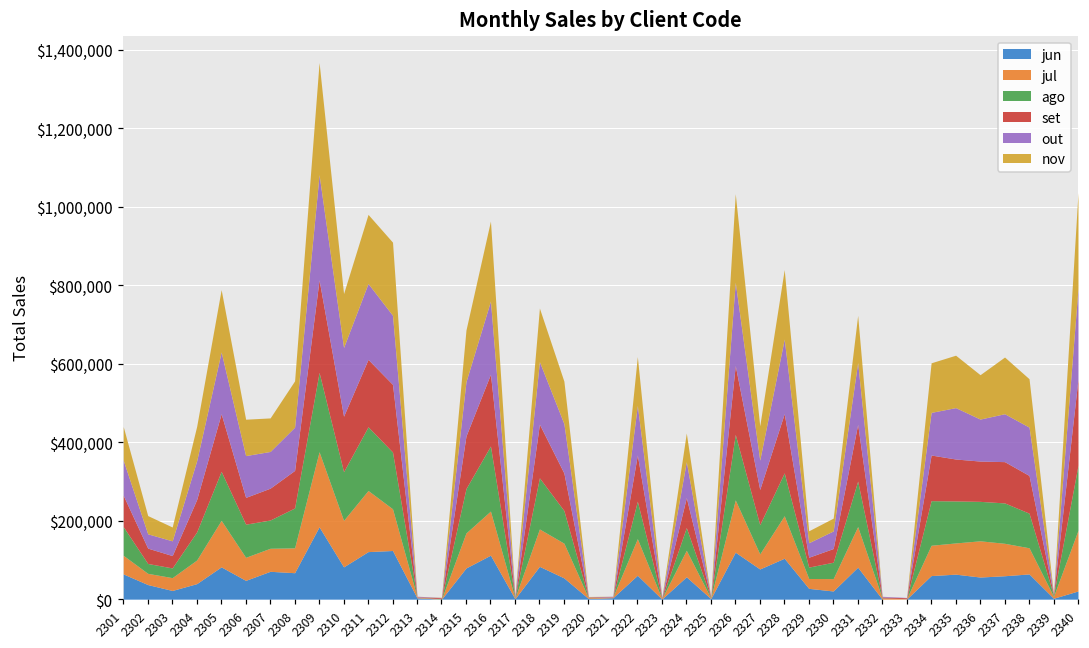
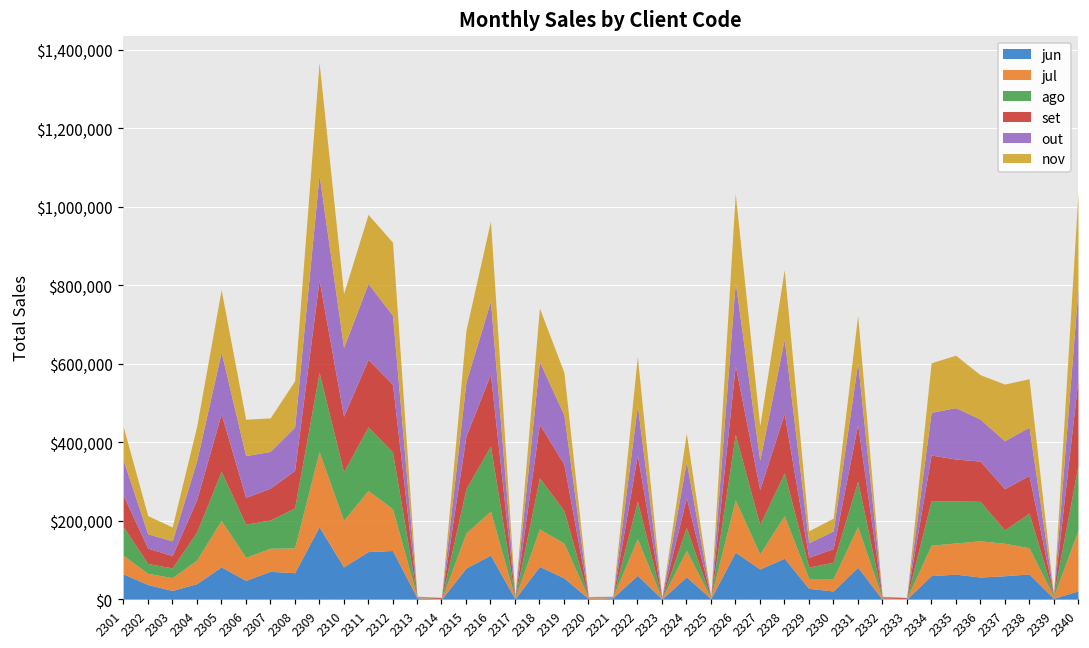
  {
    "jun": {
      "2301": "$60,000",
      "2302": "$40,000",
      "2303": "$20,000",
      "2304": "$40,000",
      "2305": "$80,000",
      "2306": "$50,000",
      "2307": "$70,000",
      "2308": "$70,000",
      "2309": "$180,000",
      "2310": "$80,000",
      "2311": "$120,000",
      "2312": "$120,000",
      "2315": "$80,000",
      "2316": "$110,000",
      "2318": "$80,000",
      "2319": "$50,000",
      "2322": "$60,000",
      "2324": "$60,000",
      "2326": "$120,000",
      "2327": "$80,000",
      "2328": "$100,000",
      "2329": "$30,000",
      "2330": "$20,000",
      "2331": "$80,000",
      "2334": "$60,000",
      "2335": "$60,000",
      "2336": "$60,000",
      "2337": "$60,000",
      "2338": "$60,000",
      "2340": "$20,000"
    },
    "ago": {
      "2301": "$70,000",
      "2302": "$30,000",
      "2303": "$20,000",
      "2304": "$70,000",
      "2305": "$120,000",
      "2306": "$80,000",
      "2307": "$70,000",
      "2308": "$100,000",
      "2309": "$200,000",
      "2310": "$120,000",
      "2311": "$160,000",
      "2312": "$140,000",
      "2315": "$110,000",
      "2316": "$170,000",
      "2318": "$130,000",
      "2319": "$80,000",
      "2322": "$100,000",
      "2324": "$60,000",
      "2326": "$170,000",
      "2327": "$70,000",
      "2328": "$110,000",
      "2329": "$30,000",
      "2330": "$40,000",
      "2331": "$120,000",
      "2334": "$110,000",
      "2335": "$110,000",
      "2336": "$100,000",
-     "2337": "$100,000",
+     "2337": "$30,000",
      "2338": "$90,000",
      "2340": "$170,000"
    },
    "set": {
      "2301": "$80,000",
      "2302": "$40,000",
      "2303": "$30,000",
      "2304": "$80,000",
      "2305": "$150,000",
      "2306": "$70,000",
      "2307": "$80,000",
      "2308": "$100,000",
      "2309": "$240,000",
      "2310": "$140,000",
      "2311": "$170,000",
      "2312": "$170,000",
      "2315": "$130,000",
      "2316": "$180,000",
      "2318": "$140,000",
-     "2319": "$100,000",
+     "2319": "$120,000",
      "2322": "$120,000",
      "2324": "$80,000",
      "2326": "$180,000",
      "2327": "$90,000",
      "2328": "$150,000",
      "2329": "$30,000",
      "2330": "$30,000",
      "2331": "$140,000",
      "2334": "$120,000",
      "2335": "$110,000",
      "2336": "$100,000",
      "2337": "$110,000",
      "2338": "$100,000",
      "2340": "$220,000"
    },
    "out": {
      "2301": "$90,000",
      "2302": "$40,000",
      "2303": "$40,000",
      "2304": "$100,000",
      "2305": "$160,000",
      "2306": "$110,000",
      "2307": "$90,000",
      "2308": "$110,000",
      "2309": "$270,000",
      "2310": "$180,000",
      "2311": "$190,000",
      "2312": "$180,000",
      "2315": "$140,000",
      "2316": "$190,000",
      "2318": "$160,000",
      "2319": "$130,000",
      "2322": "$130,000",
      "2324": "$90,000",
      "2326": "$210,000",
      "2327": "$70,000",
      "2328": "$190,000",
      "2329": "$40,000",
      "2330": "$40,000",
      "2331": "$160,000",
      "2334": "$110,000",
      "2335": "$130,000",
      "2336": "$110,000",
      "2337": "$120,000",
      "2338": "$120,000",
      "2340": "$230,000"
    }
  }
